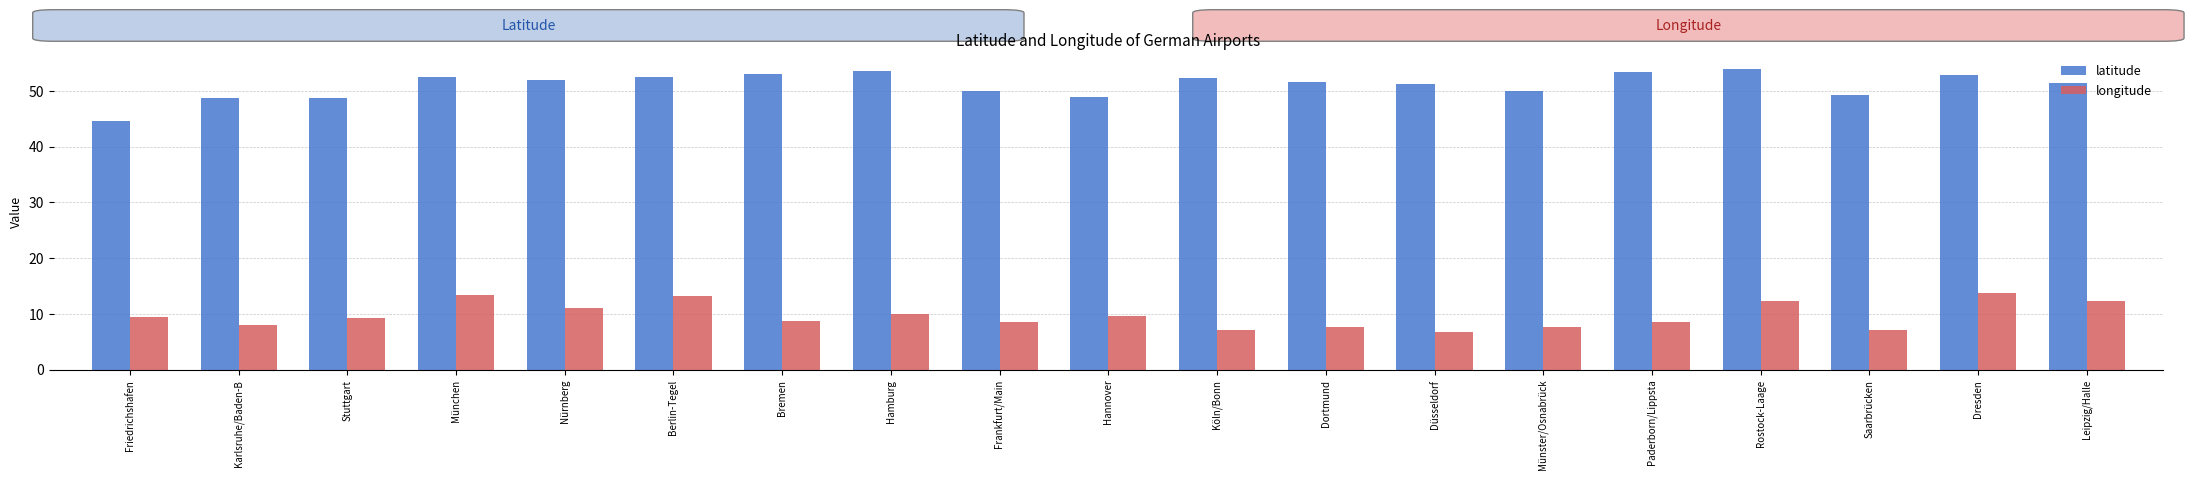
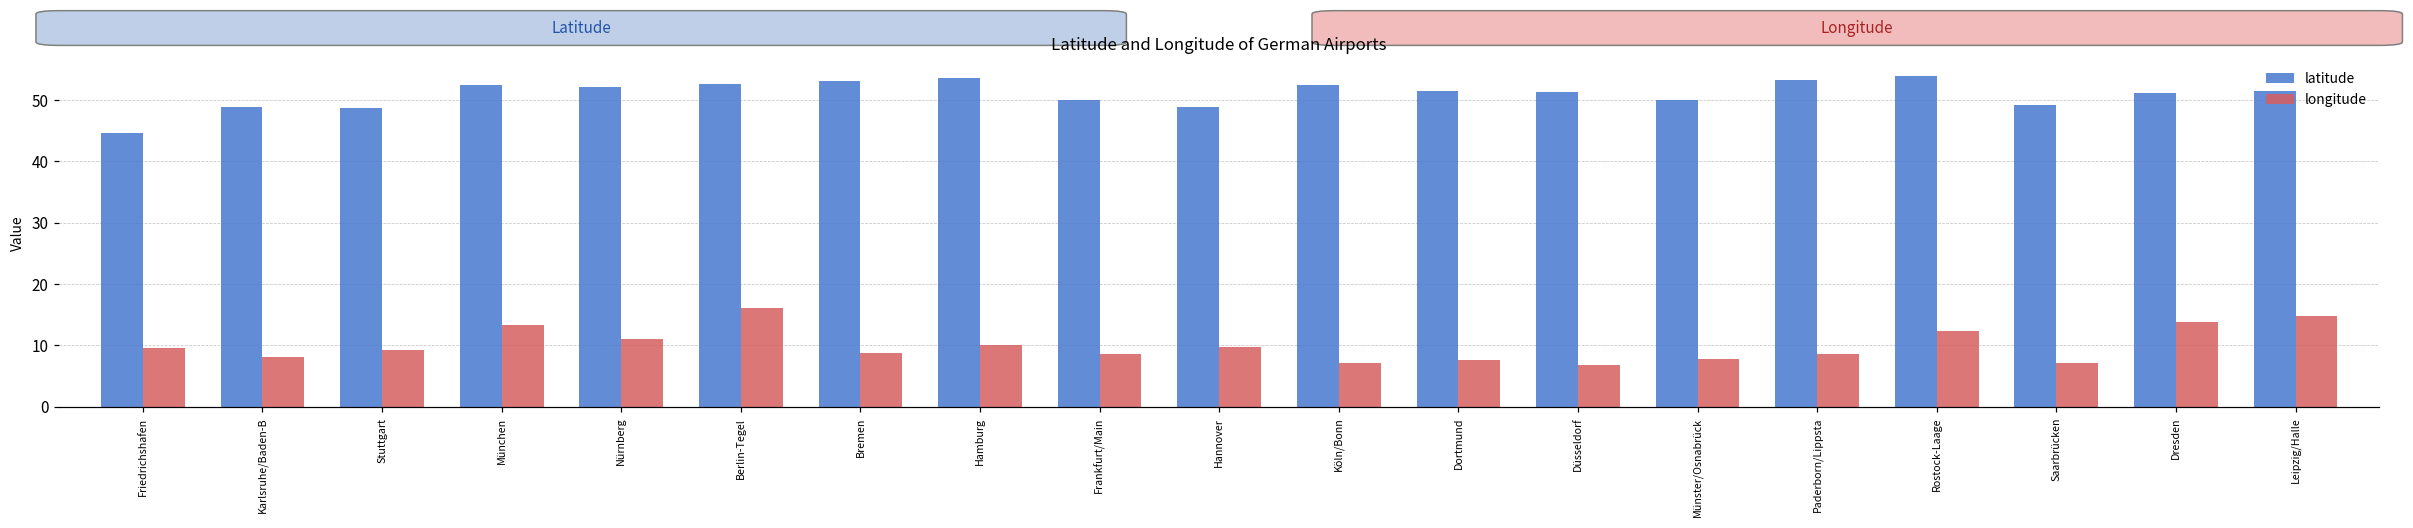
  {
    "latitude": {
      "Friedrichshafen": 45,
      "Karlsruhe/Baden-B": 49,
      "Stuttgart": 49,
      "München": 52,
      "Nürnberg": 52,
      "Berlin-Tegel": 53,
      "Bremen": 53,
      "Hamburg": 54,
      "Frankfurt/Main": 50,
      "Hannover": 49,
      "Köln/Bonn": 52,
      "Dortmund": 52,
      "Düsseldorf": 51,
      "Münster/Osnabrück": 50,
      "Paderborn/Lippsta": 53,
      "Rostock-Laage": 54,
      "Saarbrücken": 49,
-     "Dresden": 53,
+     "Dresden": 51,
      "Leipzig/Halle": 51
    },
    "longitude": {
      "Friedrichshafen": 10,
      "Karlsruhe/Baden-B": 8,
      "Stuttgart": 9,
      "München": 13,
      "Nürnberg": 11,
-     "Berlin-Tegel": 13,
+     "Berlin-Tegel": 16,
      "Bremen": 9,
      "Hamburg": 10,
      "Frankfurt/Main": 9,
      "Hannover": 10,
      "Köln/Bonn": 7,
      "Dortmund": 8,
      "Düsseldorf": 7,
      "Münster/Osnabrück": 8,
      "Paderborn/Lippsta": 9,
      "Rostock-Laage": 12,
      "Saarbrücken": 7,
      "Dresden": 14,
-     "Leipzig/Halle": 12
+     "Leipzig/Halle": 15
    }
  }
